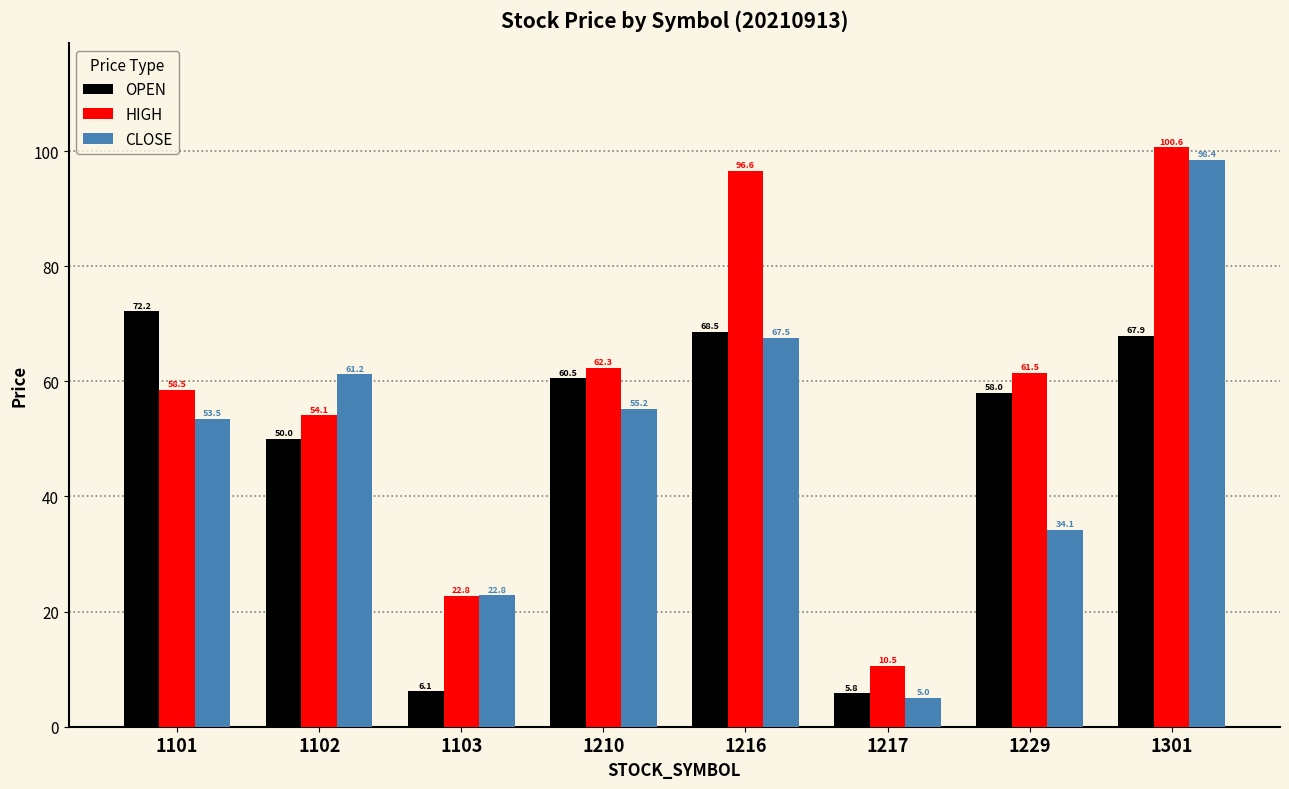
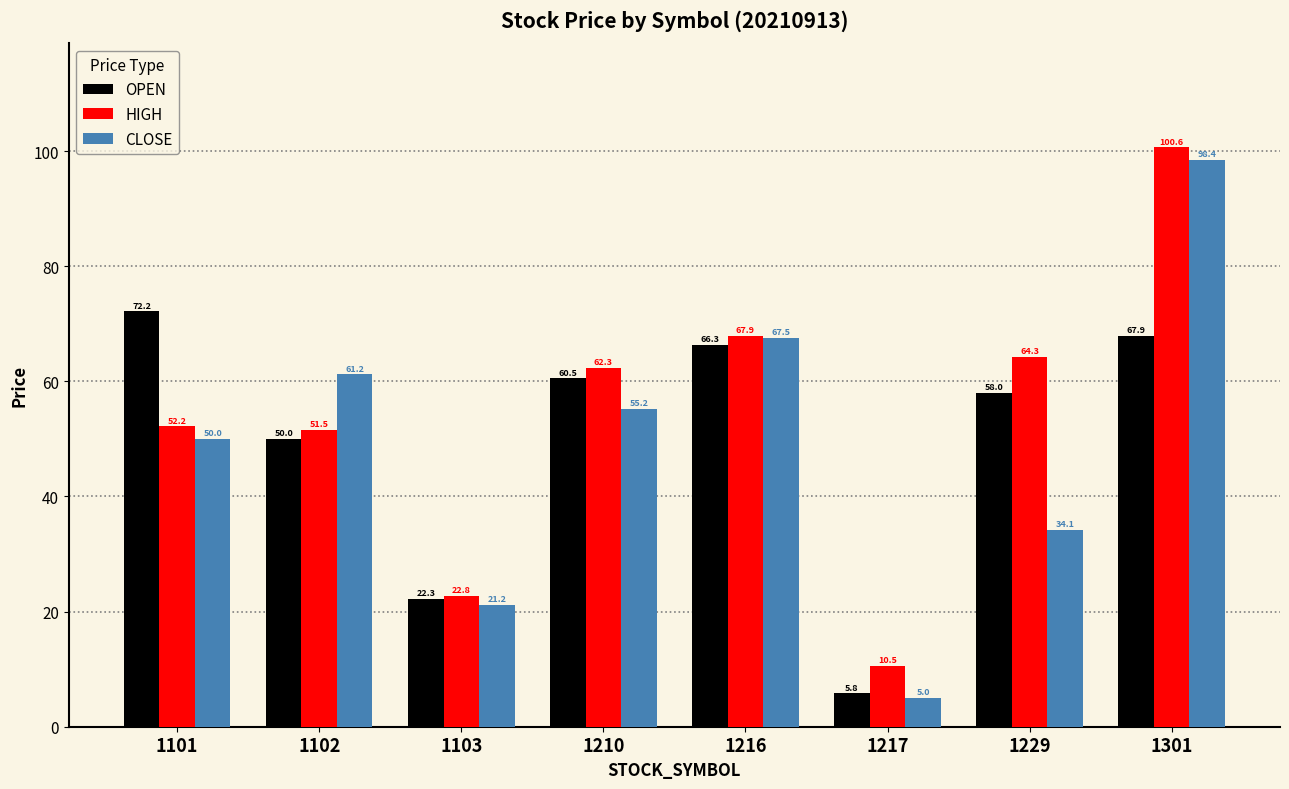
  {
    "OPEN": {
      "1101": 72.2,
      "1102": 50.0,
-     "1103": 6.1,
+     "1103": 22.3,
      "1210": 60.5,
-     "1216": 68.5,
+     "1216": 66.3,
      "1217": 5.8,
      "1229": 58.0,
      "1301": 67.9
    },
    "HIGH": {
-     "1101": 58.5,
-     "1102": 54.1,
+     "1101": 52.2,
+     "1102": 51.5,
      "1103": 22.8,
      "1210": 62.3,
-     "1216": 96.6,
+     "1216": 67.9,
      "1217": 10.5,
-     "1229": 61.5,
+     "1229": 64.3,
      "1301": 100.6
    },
    "CLOSE": {
-     "1101": 53.5,
+     "1101": 50.0,
      "1102": 61.2,
-     "1103": 22.8,
+     "1103": 21.2,
      "1210": 55.2,
      "1216": 67.5,
      "1217": 5.0,
      "1229": 34.1,
      "1301": 98.4
    }
  }
